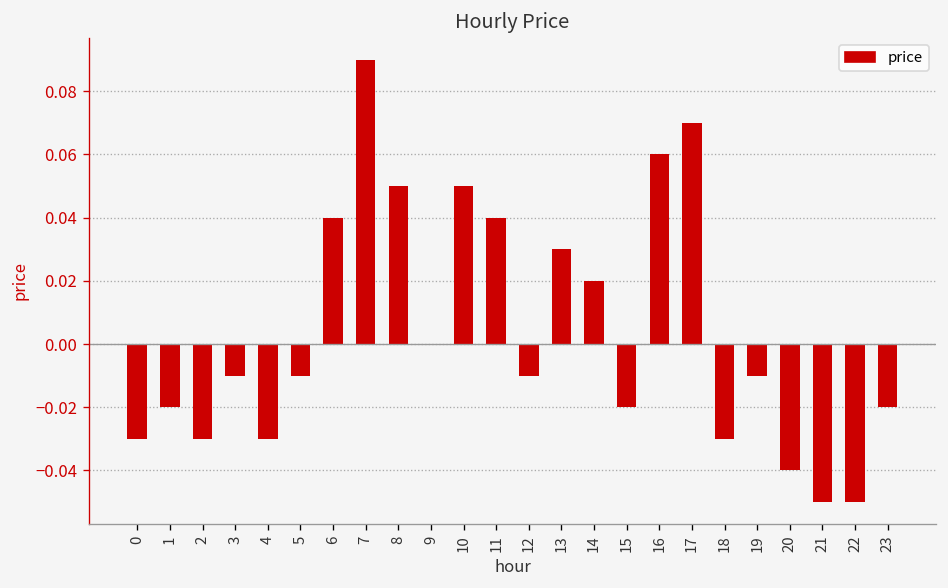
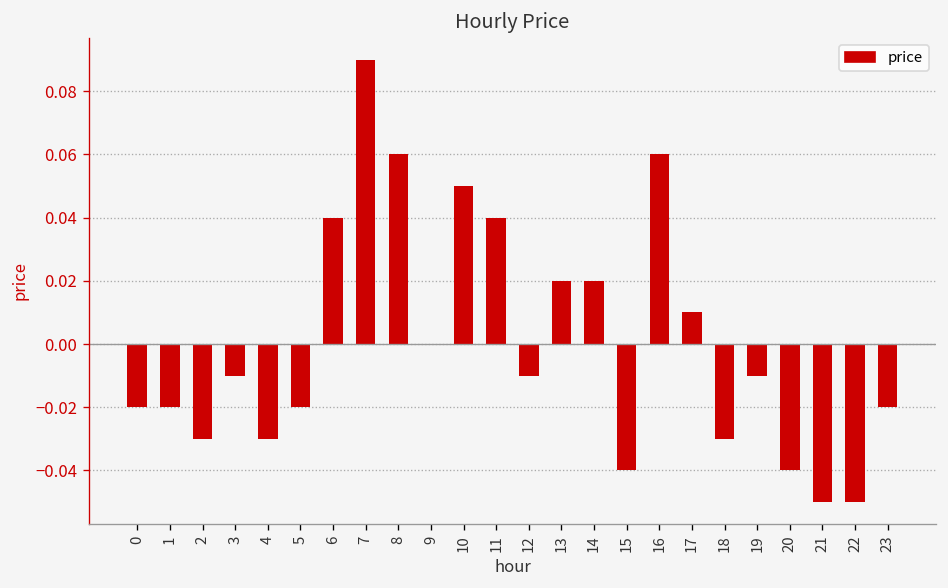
  {
-   "0": -0.03,
+   "0": -0.02,
    "1": -0.02,
    "2": -0.03,
    "3": -0.01,
    "4": -0.03,
-   "5": -0.01,
+   "5": -0.02,
    "6": 0.04,
    "7": 0.09,
-   "8": 0.05,
+   "8": 0.06,
    "9": 0.00,
    "10": 0.05,
    "11": 0.04,
    "12": -0.01,
-   "13": 0.03,
+   "13": 0.02,
    "14": 0.02,
-   "15": -0.02,
+   "15": -0.04,
    "16": 0.06,
-   "17": 0.07,
+   "17": 0.01,
    "18": -0.03,
    "19": -0.01,
    "20": -0.04,
    "21": -0.05,
    "22": -0.05,
    "23": -0.02
  }
